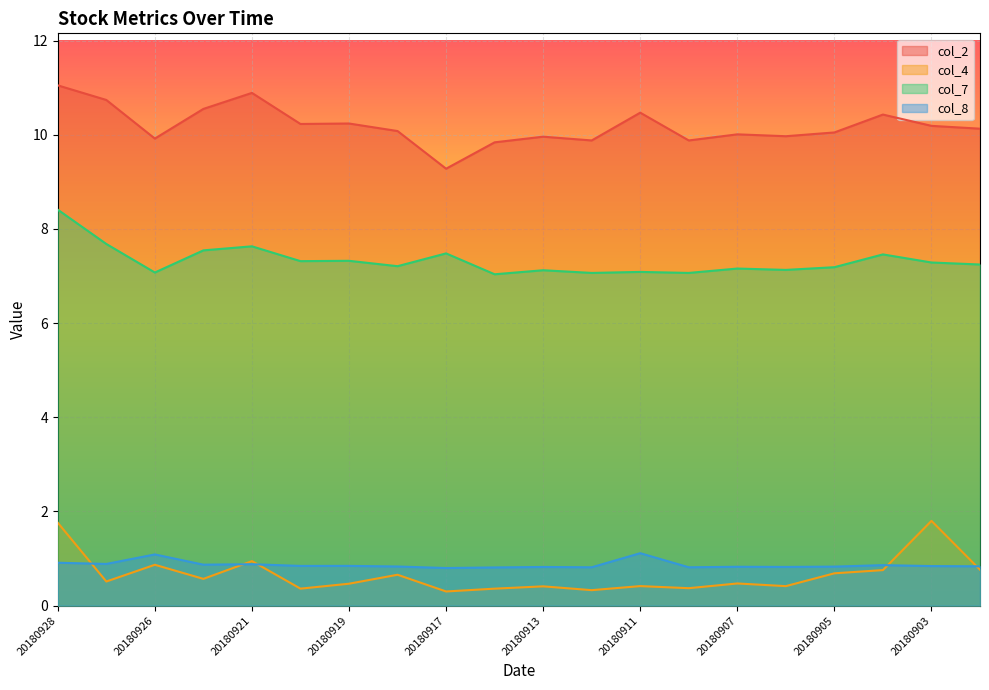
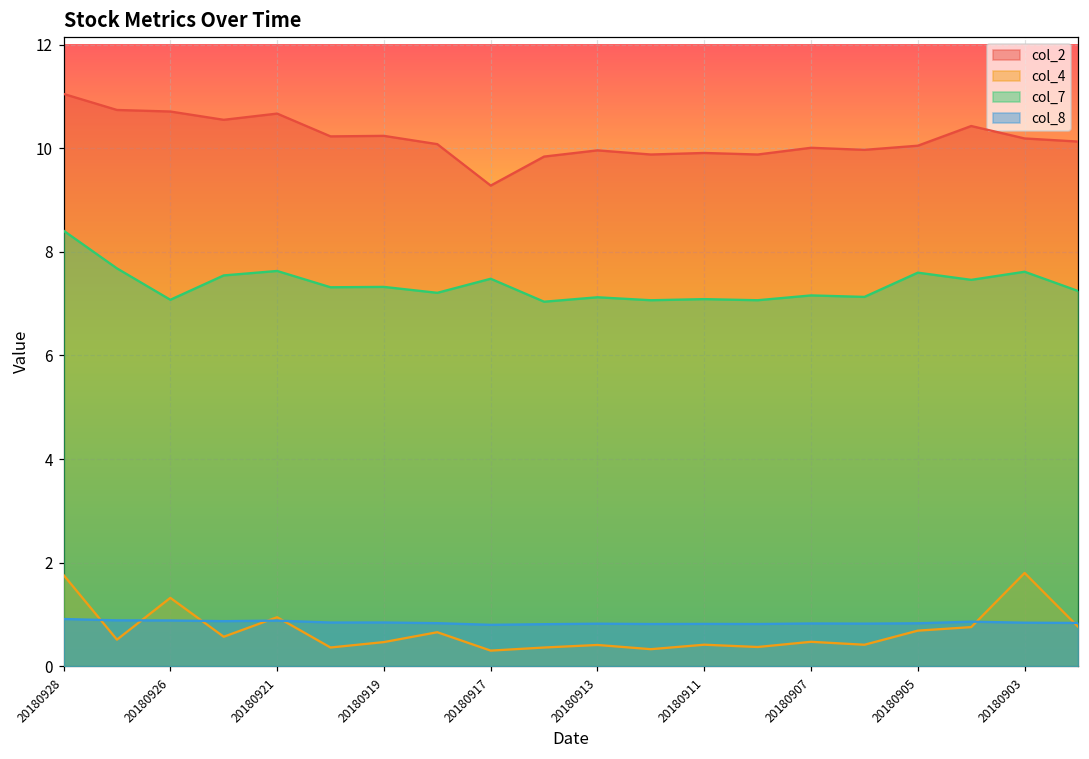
  {
    "col_2": {
      "20180928": 11.1,
-     "20180926": 9.9,
-     "20180921": 10.9,
+     "20180926": 10.7,
+     "20180921": 10.7,
      "20180919": 10.2,
      "20180917": 9.3,
      "20180913": 10.0,
-     "20180911": 10.5,
+     "20180911": 9.9,
      "20180907": 10.0,
      "20180905": 10.1,
      "20180903": 10.2
    },
    "col_4": {
      "20180928": 1.8,
-     "20180926": 0.9,
+     "20180926": 1.3,
      "20180921": 0.9,
      "20180919": 0.5,
      "20180917": 0.3,
      "20180913": 0.4,
      "20180911": 0.4,
      "20180907": 0.5,
      "20180905": 0.7,
      "20180903": 1.8
    },
    "col_7": {
      "20180928": 8.4,
      "20180926": 7.1,
      "20180921": 7.6,
      "20180919": 7.3,
      "20180917": 7.5,
      "20180913": 7.1,
      "20180911": 7.1,
      "20180907": 7.2,
-     "20180905": 7.2,
-     "20180903": 7.3
+     "20180905": 7.6,
+     "20180903": 7.6
    },
    "col_8": {
      "20180928": 0.9,
-     "20180926": 1.1,
+     "20180926": 0.9,
      "20180921": 0.9,
      "20180919": 0.8,
      "20180917": 0.8,
      "20180913": 0.8,
-     "20180911": 1.1,
+     "20180911": 0.8,
      "20180907": 0.8,
      "20180905": 0.8,
      "20180903": 0.8
    }
  }
